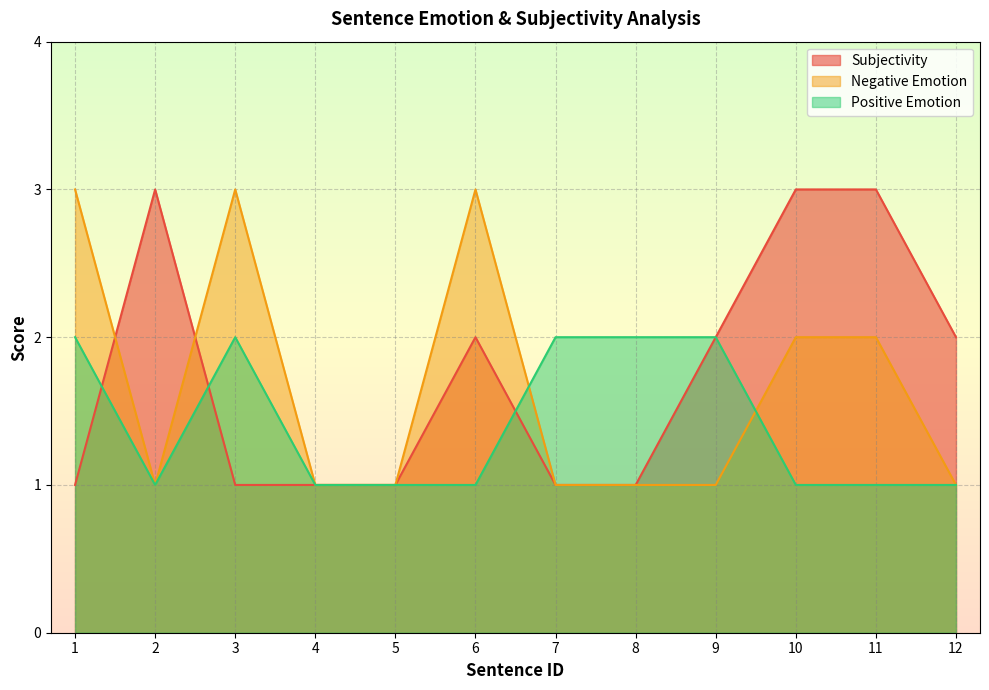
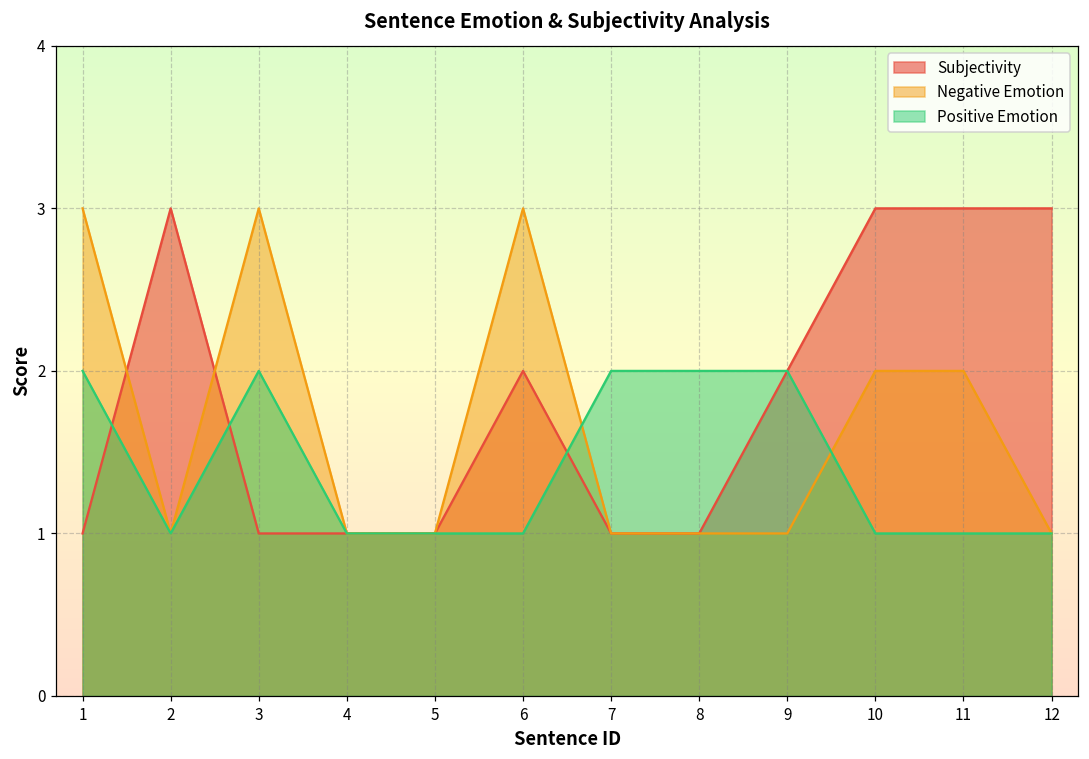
  {
    "Subjectivity": {
      "1": 1,
      "2": 3,
      "3": 1,
      "6": 2,
      "10": 3,
      "11": 3,
-     "12": 2
+     "12": 3
    },
    "Negative Emotion": {
      "1": 3,
      "3": 3,
      "6": 3,
      "9": 1,
      "10": 2,
      "11": 2
    },
    "Positive Emotion": {
      "1": 2,
      "3": 2,
      "6": 1,
      "7": 2,
      "8": 2,
      "10": 1,
      "11": 1
    }
  }
